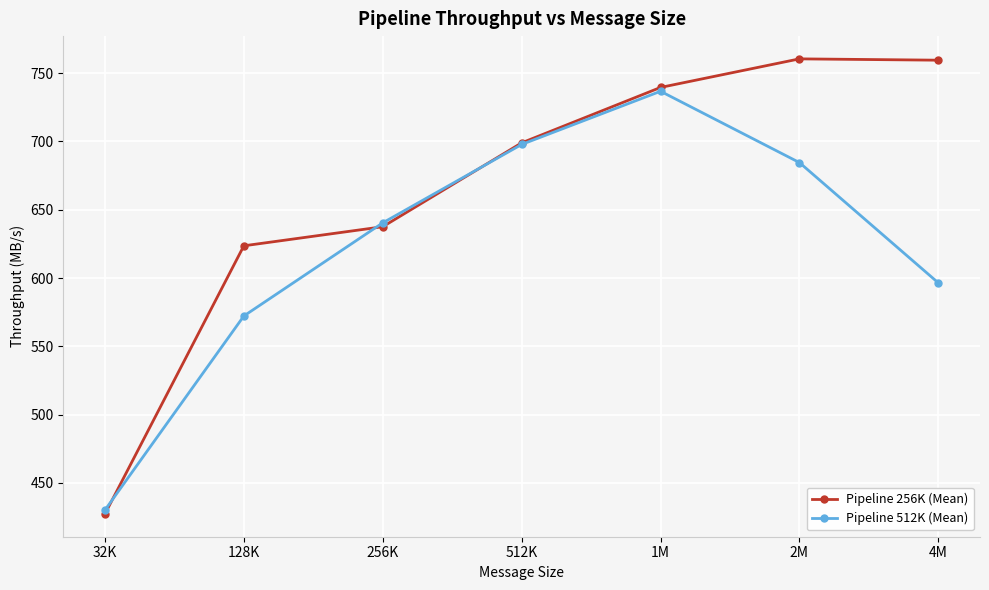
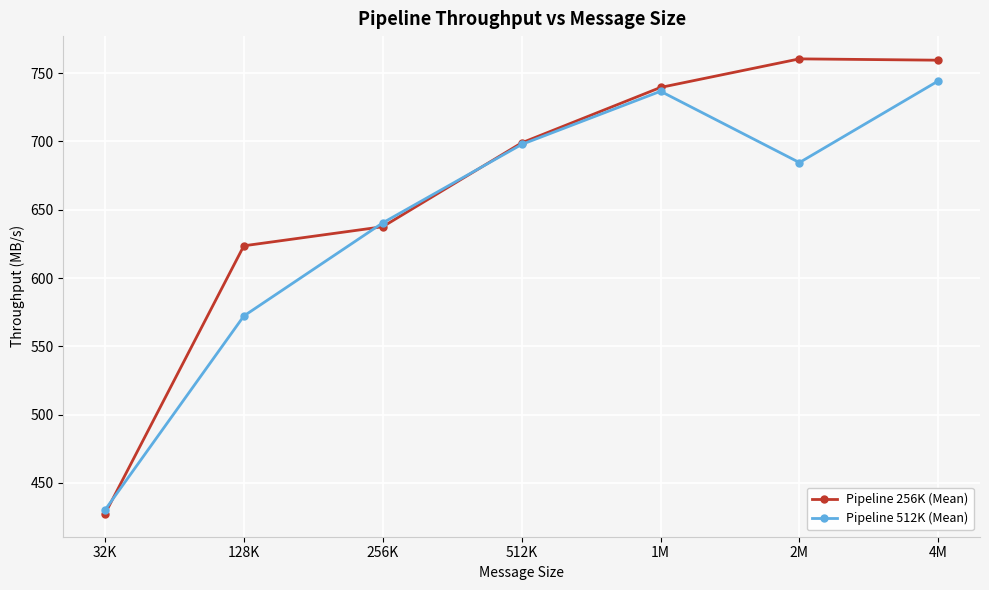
  {
    "Pipeline 256K (Mean)": {
      "32K": 427,
      "128K": 624,
      "256K": 638,
      "1M": 740,
      "2M": 760,
      "4M": 759
    },
    "Pipeline 512K (Mean)": {
      "32K": 430,
      "128K": 572,
      "256K": 640,
      "1M": 737,
      "2M": 685,
-     "4M": 596
+     "4M": 744
    }
  }
